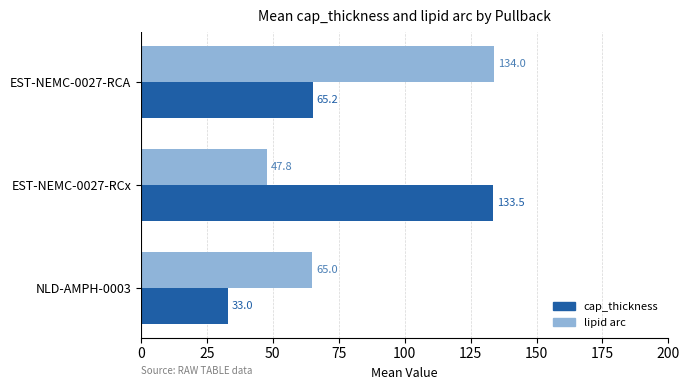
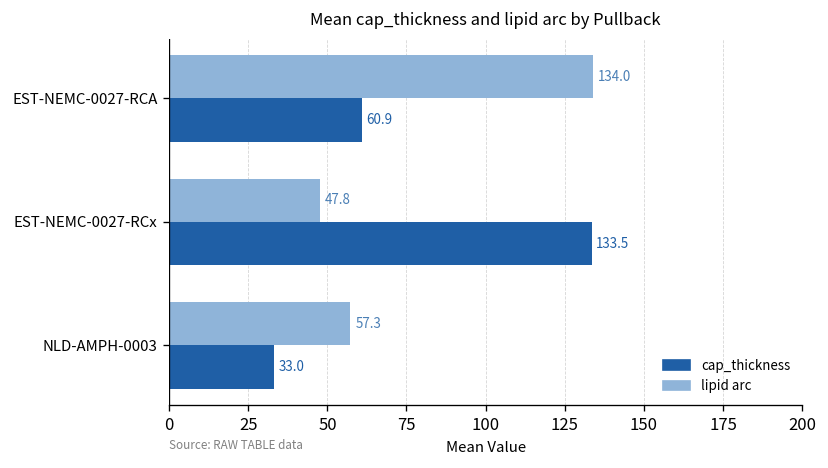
  {
    "cap_thickness": {
-     "EST-NEMC-0027-RCA": 65.2,
+     "EST-NEMC-0027-RCA": 60.9,
      "EST-NEMC-0027-RCx": 133.5,
      "NLD-AMPH-0003": 33.0
    },
    "lipid arc": {
      "EST-NEMC-0027-RCA": 134.0,
      "EST-NEMC-0027-RCx": 47.8,
-     "NLD-AMPH-0003": 65.0
+     "NLD-AMPH-0003": 57.3
    }
  }
